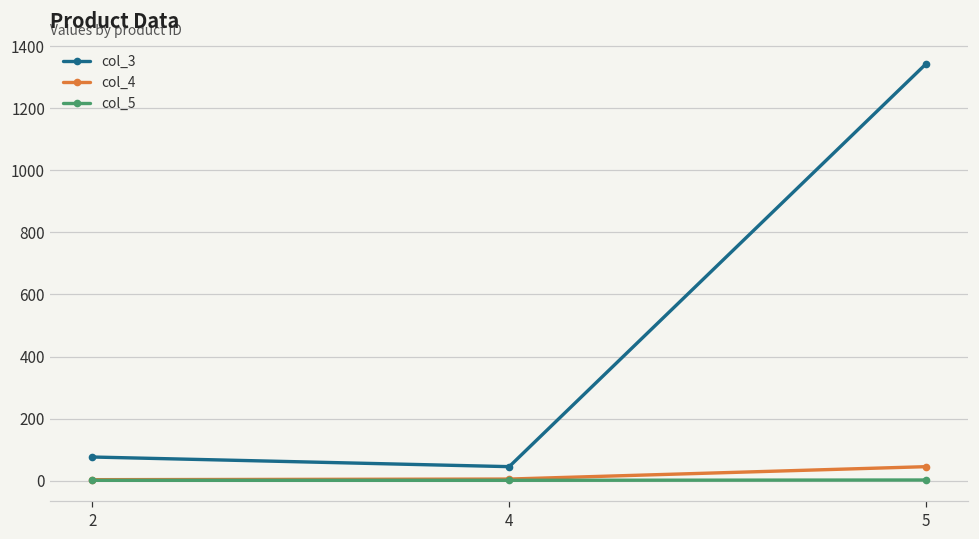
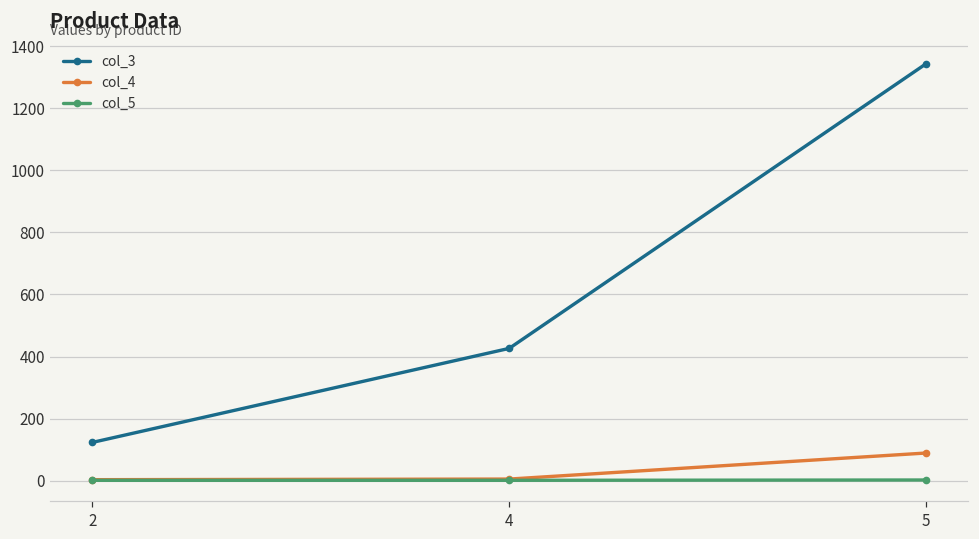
  {
    "col_3": {
-     "2": 80,
-     "4": 50,
+     "2": 120,
+     "4": 430,
      "5": 1340
    },
    "col_4": {
-     "5": 50
+     "5": 90
    },
    "col_5": {
      "5": 0
    }
  }
